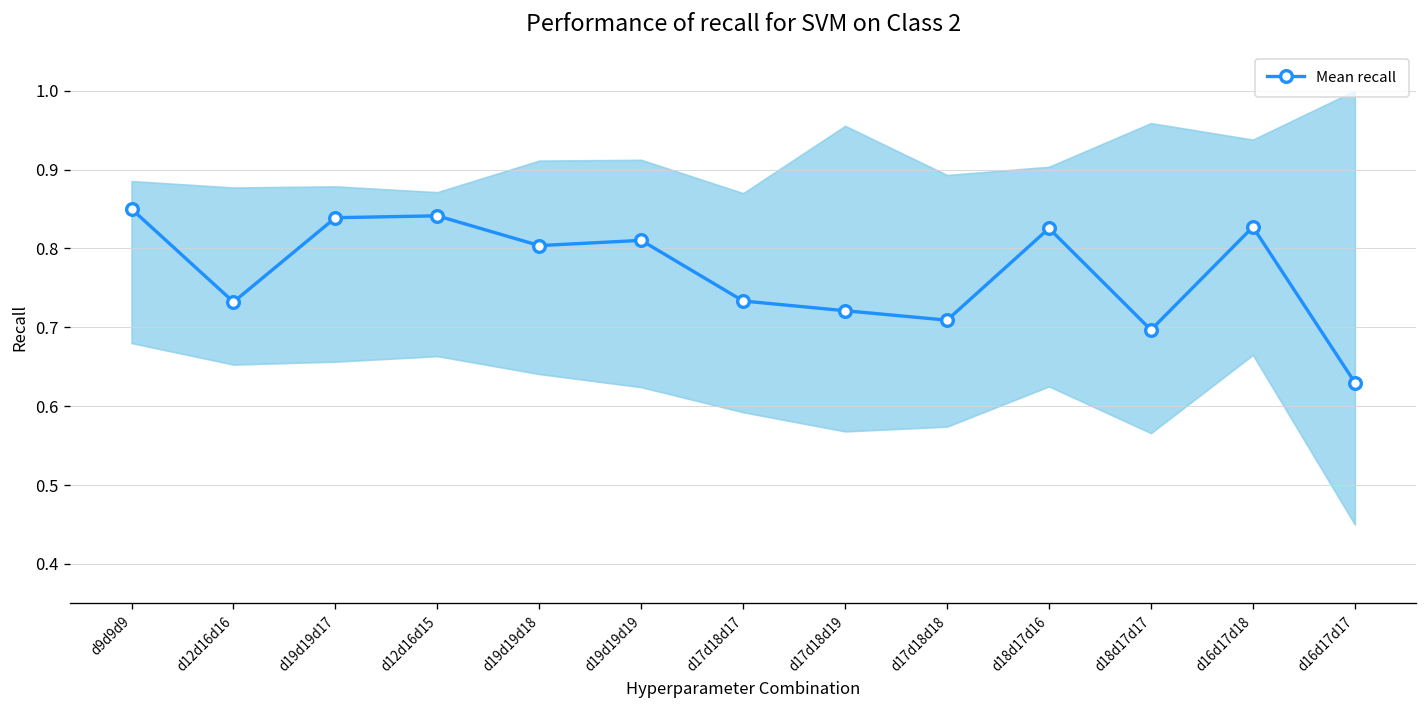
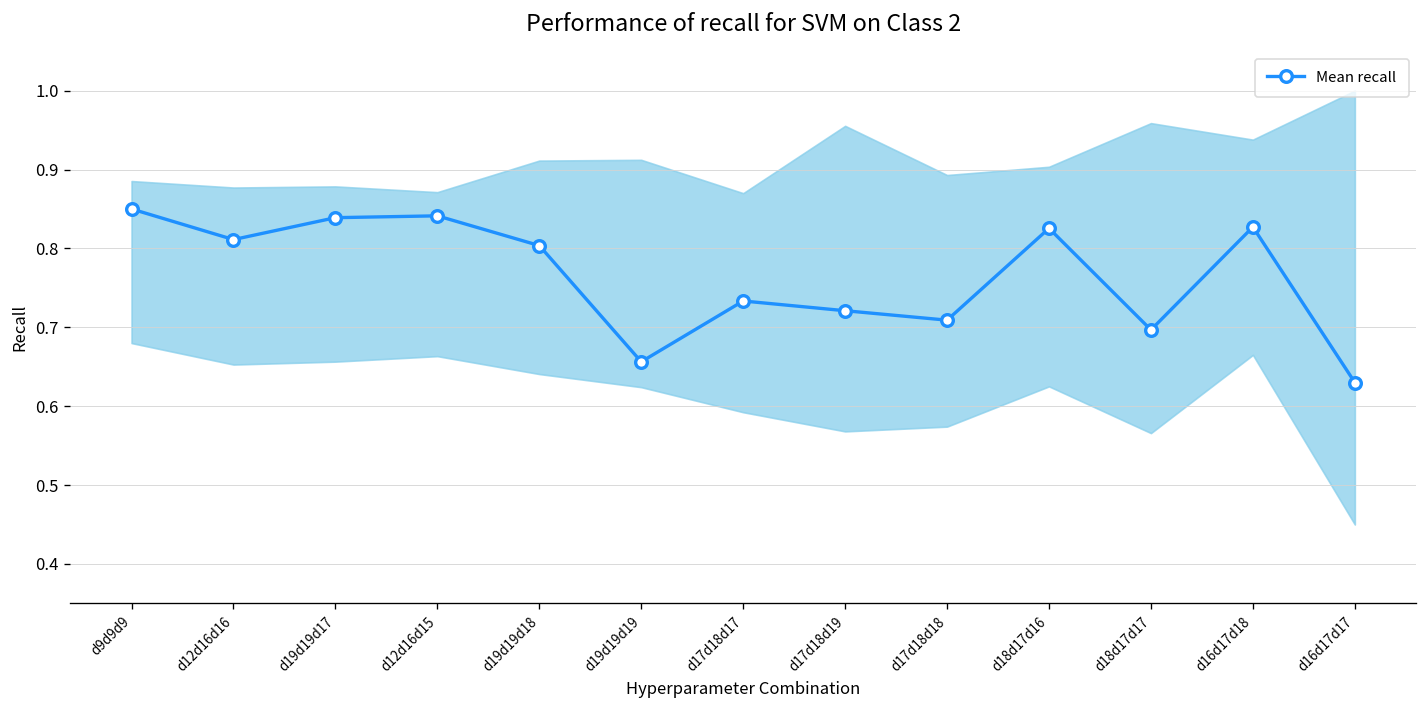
  {
    "Mean recall": {
      "d9d9d9": 0.85,
-     "d12d16d16": 0.73,
+     "d12d16d16": 0.81,
      "d19d19d17": 0.84,
      "d12d16d15": 0.84,
      "d19d19d18": 0.80,
-     "d19d19d19": 0.81,
+     "d19d19d19": 0.66,
      "d17d18d17": 0.73,
      "d17d18d19": 0.72,
      "d17d18d18": 0.71,
      "d18d17d16": 0.83,
      "d18d17d17": 0.70,
      "d16d17d18": 0.83,
      "d16d17d17": 0.63
    }
  }
